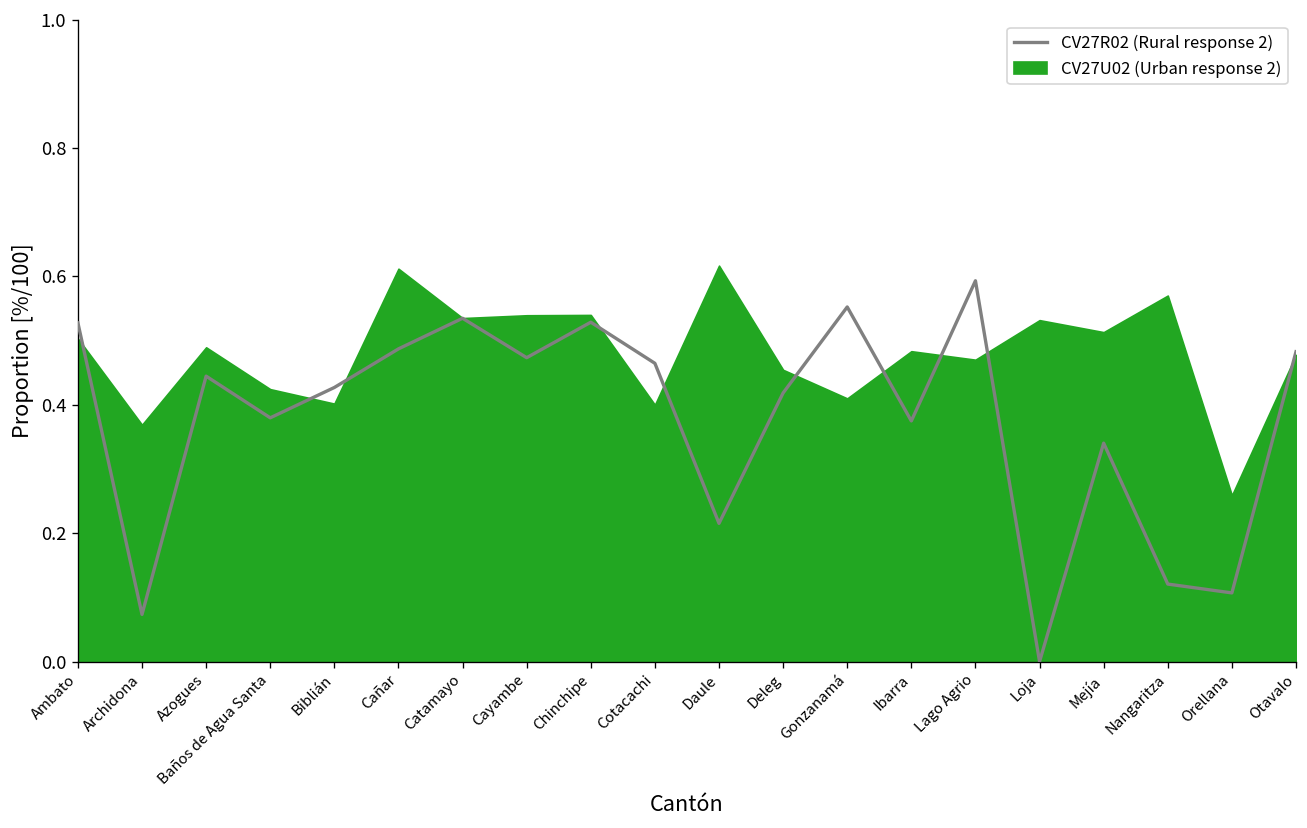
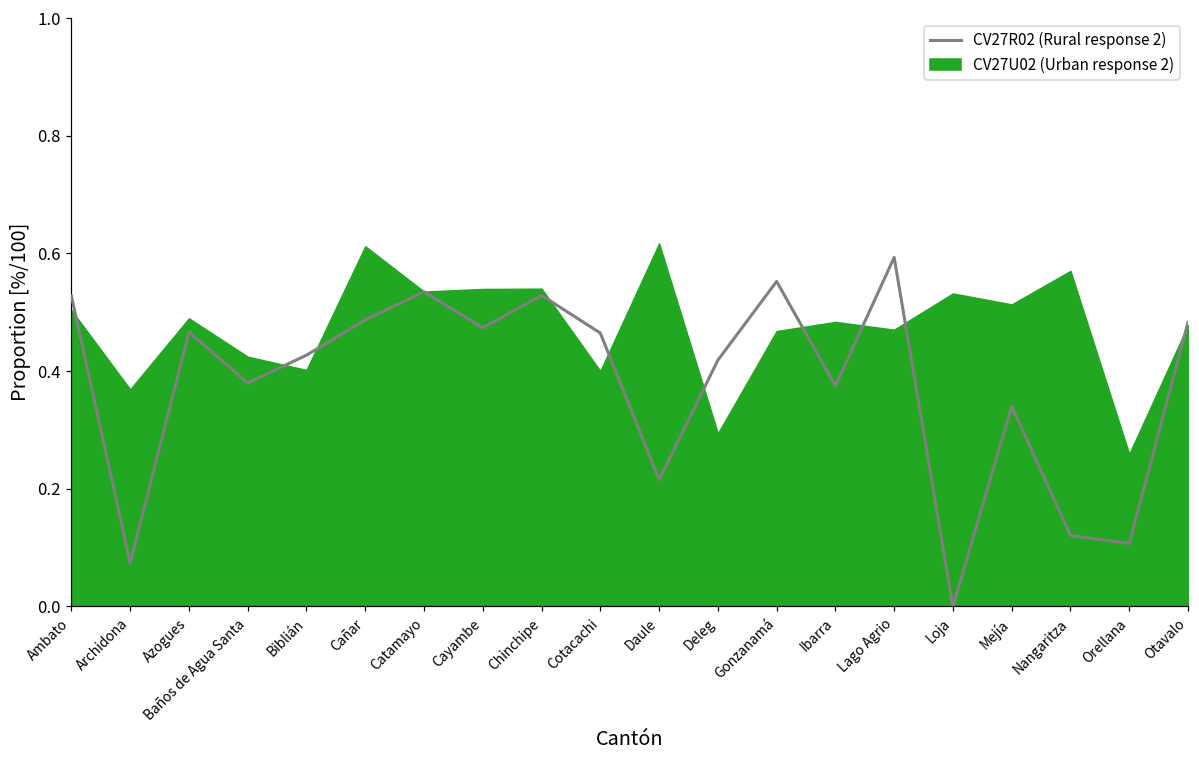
  {
    "CV27R02 (Rural response 2)": {
      "Ambato": 0.53,
      "Archidona": 0.07,
-     "Azogues": 0.44,
+     "Azogues": 0.47,
      "Baños de Agua Santa": 0.38,
      "Biblián": 0.43,
      "Cañar": 0.49,
      "Cayambe": 0.47,
      "Chinchipe": 0.53,
      "Cotacachi": 0.46,
      "Daule": 0.22,
      "Deleg": 0.42,
      "Gonzanamá": 0.55,
      "Ibarra": 0.37,
      "Lago Agrio": 0.59,
      "Loja": 0.00,
      "Mejía": 0.34,
      "Nangaritza": 0.12,
      "Orellana": 0.11,
      "Otavalo": 0.48
    },
    "CV27U02 (Urban response 2)": {
      "Ambato": 0.50,
      "Archidona": 0.37,
      "Azogues": 0.49,
      "Baños de Agua Santa": 0.42,
      "Biblián": 0.40,
      "Cañar": 0.61,
      "Cayambe": 0.54,
      "Chinchipe": 0.54,
      "Cotacachi": 0.40,
      "Daule": 0.62,
-     "Deleg": 0.45,
-     "Gonzanamá": 0.41,
+     "Deleg": 0.29,
+     "Gonzanamá": 0.47,
      "Ibarra": 0.48,
      "Lago Agrio": 0.47,
      "Loja": 0.53,
      "Mejía": 0.51,
      "Nangaritza": 0.57,
      "Orellana": 0.26,
      "Otavalo": 0.48
    }
  }
